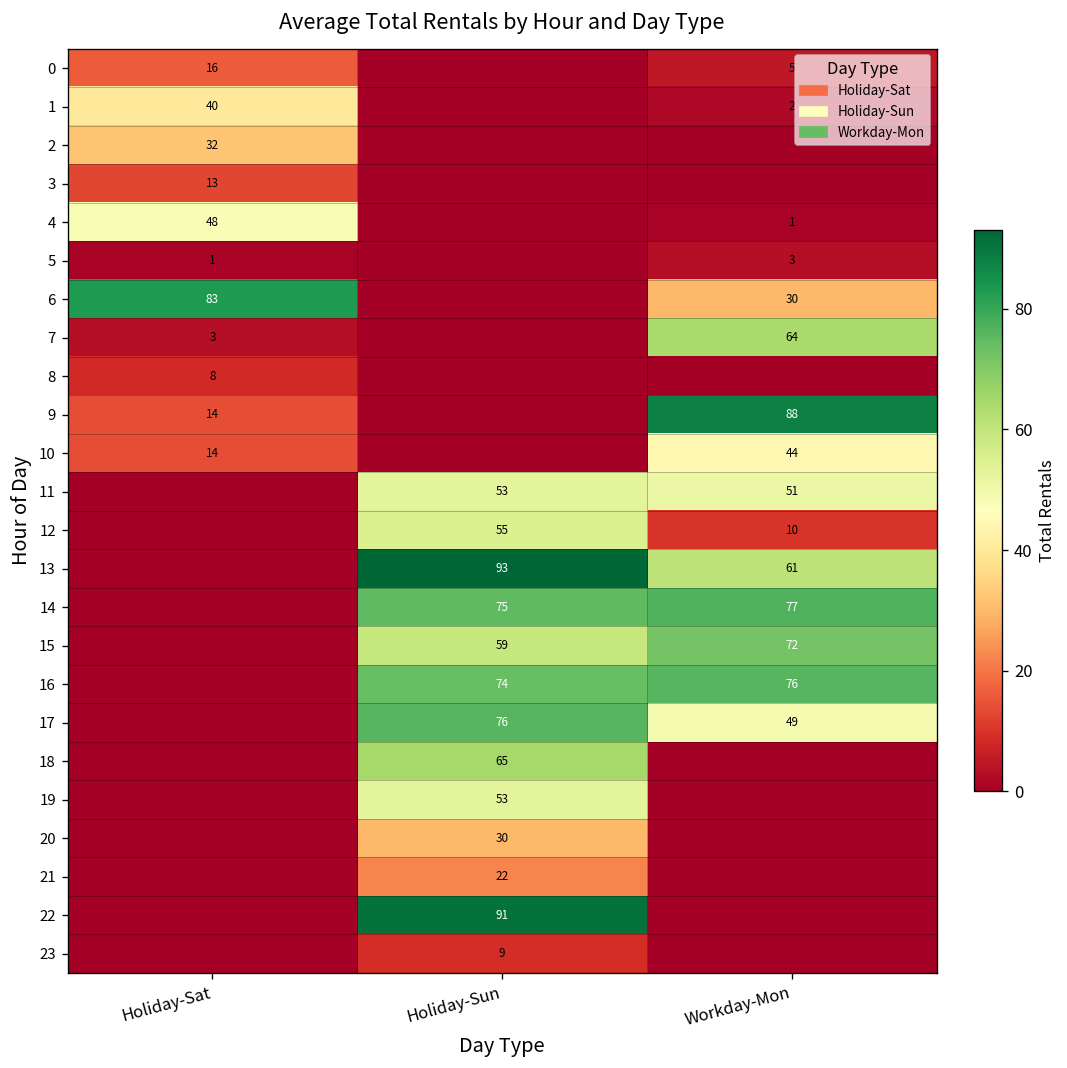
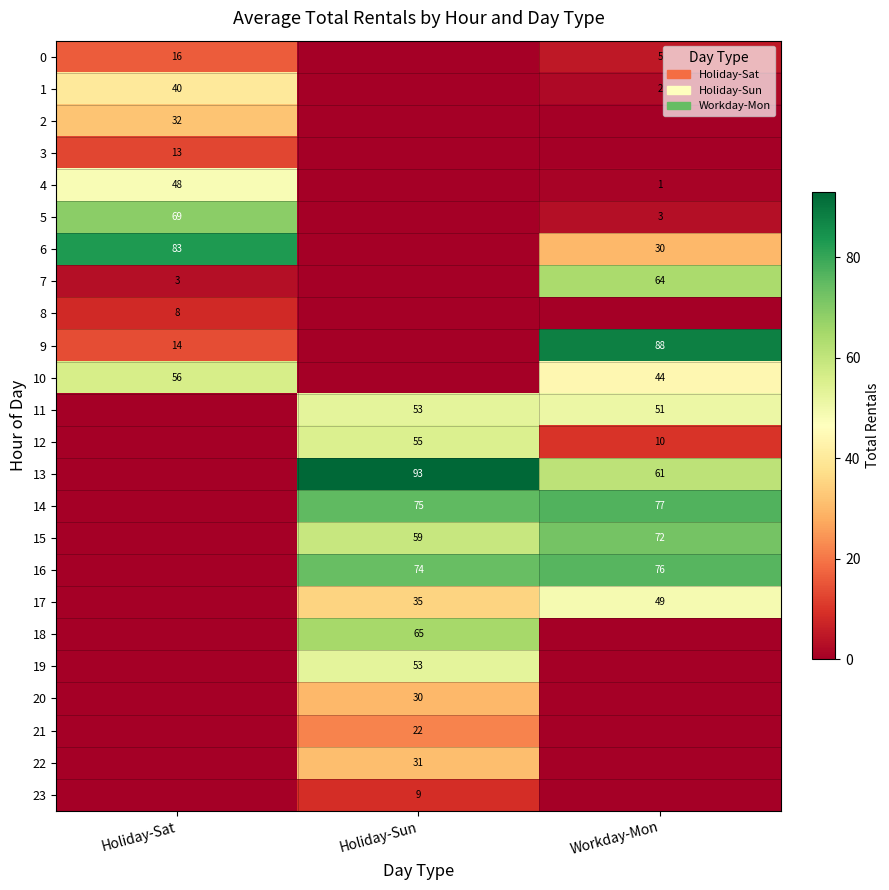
  {
    "0": {
      "Holiday-Sat": 16,
      "Workday-Mon": 5
    },
    "1": {
      "Holiday-Sat": 40,
      "Workday-Mon": 2
    },
    "2": {
      "Holiday-Sat": 32
    },
    "3": {
      "Holiday-Sat": 13
    },
    "4": {
      "Holiday-Sat": 48,
      "Workday-Mon": 1
    },
    "5": {
-     "Holiday-Sat": 1,
+     "Holiday-Sat": 69,
      "Workday-Mon": 3
    },
    "6": {
      "Holiday-Sat": 83,
      "Workday-Mon": 30
    },
    "7": {
      "Holiday-Sat": 3,
      "Workday-Mon": 64
    },
    "8": {
      "Holiday-Sat": 8
    },
    "9": {
      "Holiday-Sat": 14,
      "Workday-Mon": 88
    },
    "10": {
-     "Holiday-Sat": 14,
+     "Holiday-Sat": 56,
      "Workday-Mon": 44
    },
    "11": {
      "Holiday-Sun": 53,
      "Workday-Mon": 51
    },
    "12": {
      "Holiday-Sun": 55,
      "Workday-Mon": 10
    },
    "13": {
      "Holiday-Sun": 93,
      "Workday-Mon": 61
    },
    "14": {
      "Holiday-Sun": 75,
      "Workday-Mon": 77
    },
    "15": {
      "Holiday-Sun": 59,
      "Workday-Mon": 72
    },
    "16": {
      "Holiday-Sun": 74,
      "Workday-Mon": 76
    },
    "17": {
-     "Holiday-Sun": 76,
+     "Holiday-Sun": 35,
      "Workday-Mon": 49
    },
    "18": {
      "Holiday-Sun": 65
    },
    "19": {
      "Holiday-Sun": 53
    },
    "20": {
      "Holiday-Sun": 30
    },
    "21": {
      "Holiday-Sun": 22
    },
    "22": {
-     "Holiday-Sun": 91
+     "Holiday-Sun": 31
    },
    "23": {
      "Holiday-Sun": 9
    }
  }
